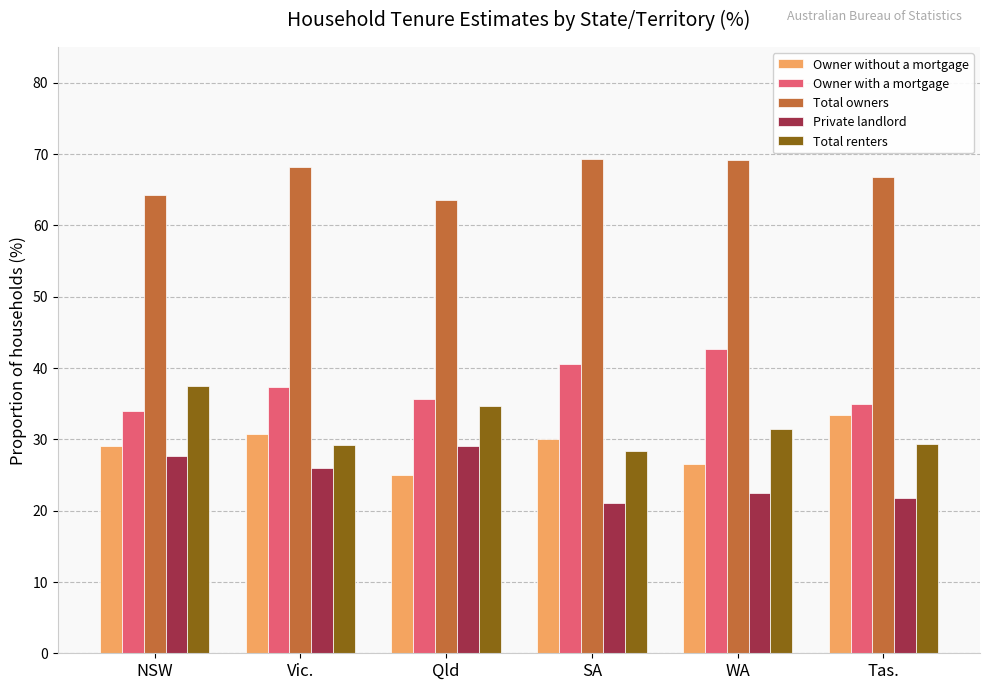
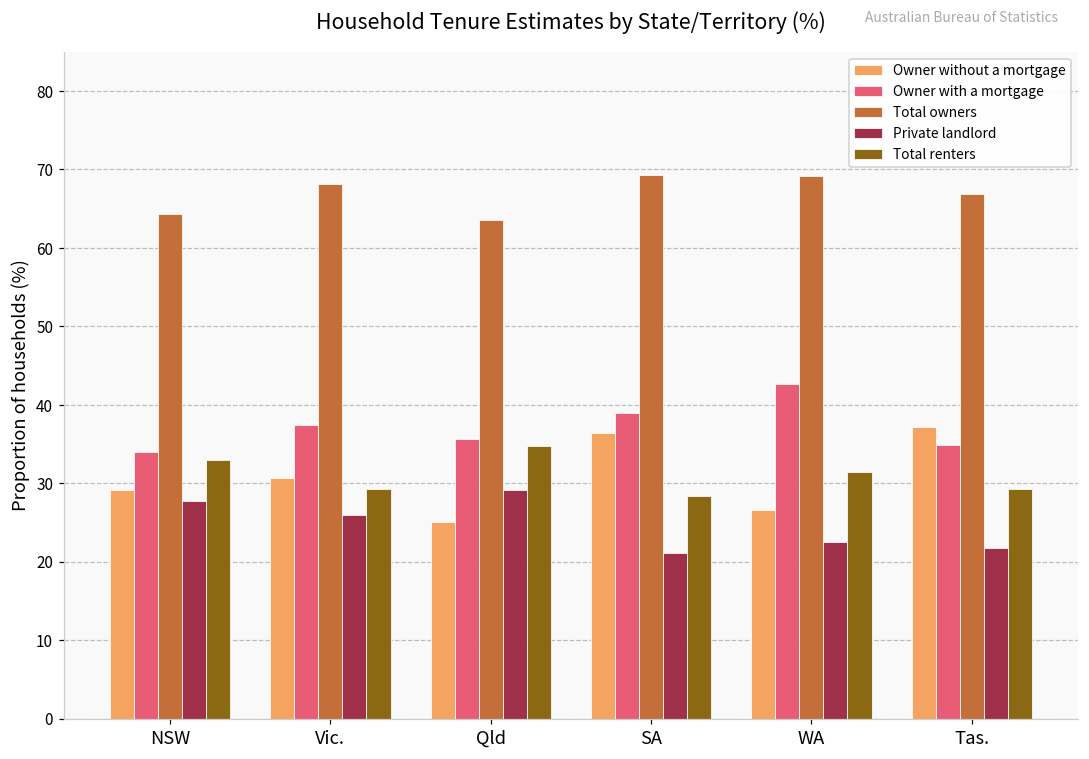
  {
    "Owner without a mortgage": {
      "NSW": 29,
      "Vic.": 31,
      "Qld": 25,
-     "SA": 30,
+     "SA": 36,
      "WA": 27,
-     "Tas.": 33
+     "Tas.": 37
    },
    "Owner with a mortgage": {
      "NSW": 34,
      "Vic.": 37,
      "Qld": 36,
-     "SA": 41,
+     "SA": 39,
      "WA": 43,
      "Tas.": 35
    },
    "Total owners": {
      "NSW": 64,
      "Vic.": 68,
      "Qld": 64,
      "SA": 69,
      "WA": 69,
      "Tas.": 67
    },
    "Private landlord": {
      "NSW": 28,
      "Vic.": 26,
      "Qld": 29,
      "SA": 21,
      "WA": 23,
      "Tas.": 22
    },
    "Total renters": {
-     "NSW": 38,
+     "NSW": 33,
      "Vic.": 29,
      "Qld": 35,
      "SA": 28,
      "WA": 31,
      "Tas.": 29
    }
  }
